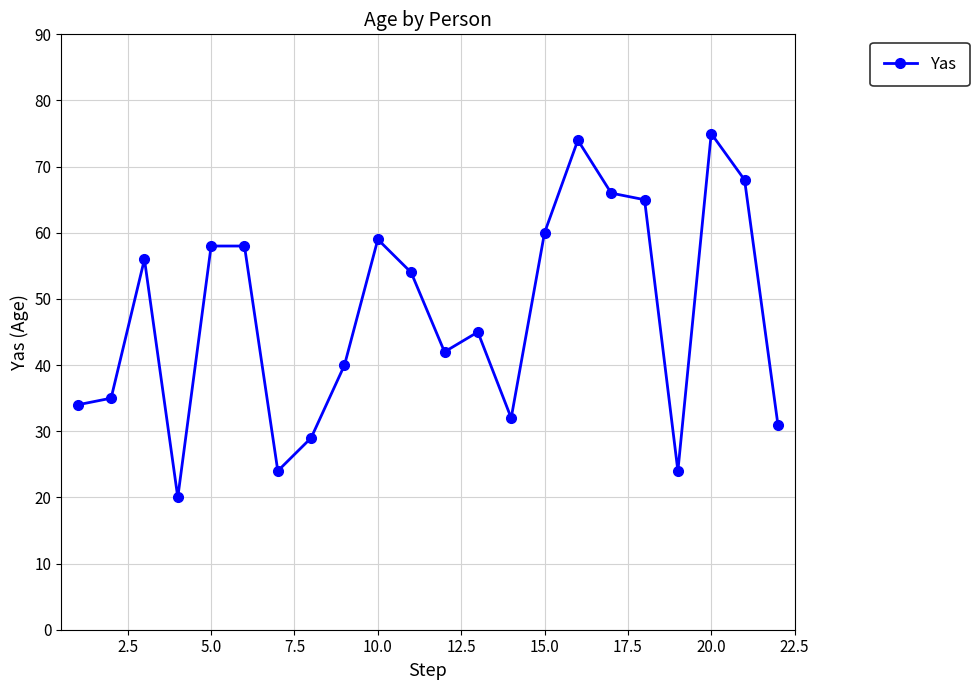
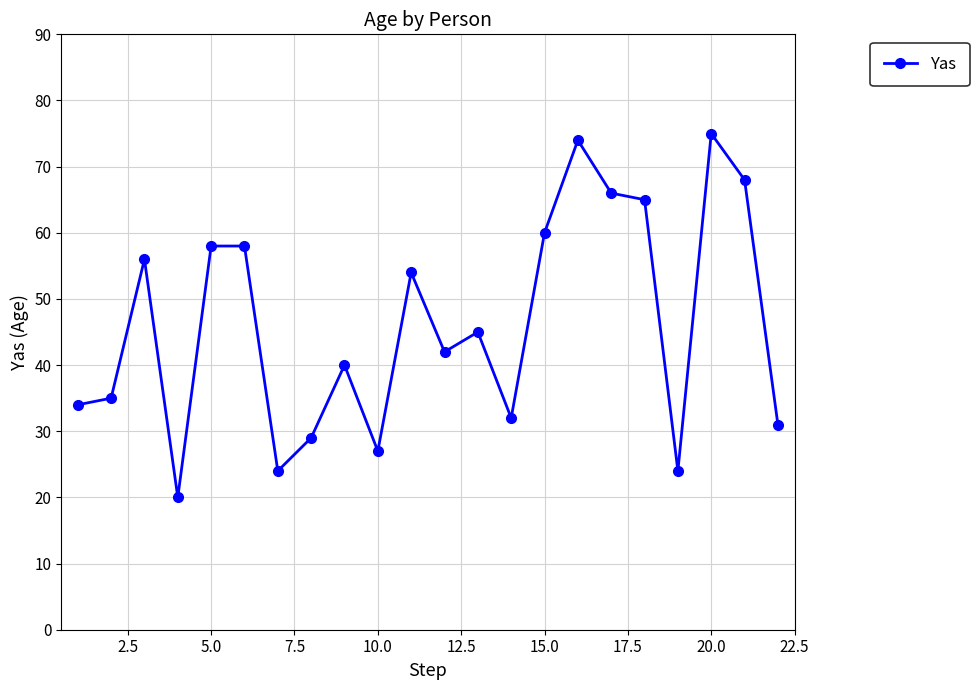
  {
    "5.0": 58,
-   "10.0": 59,
+   "10.0": 27,
    "15.0": 60,
    "20.0": 75
  }
